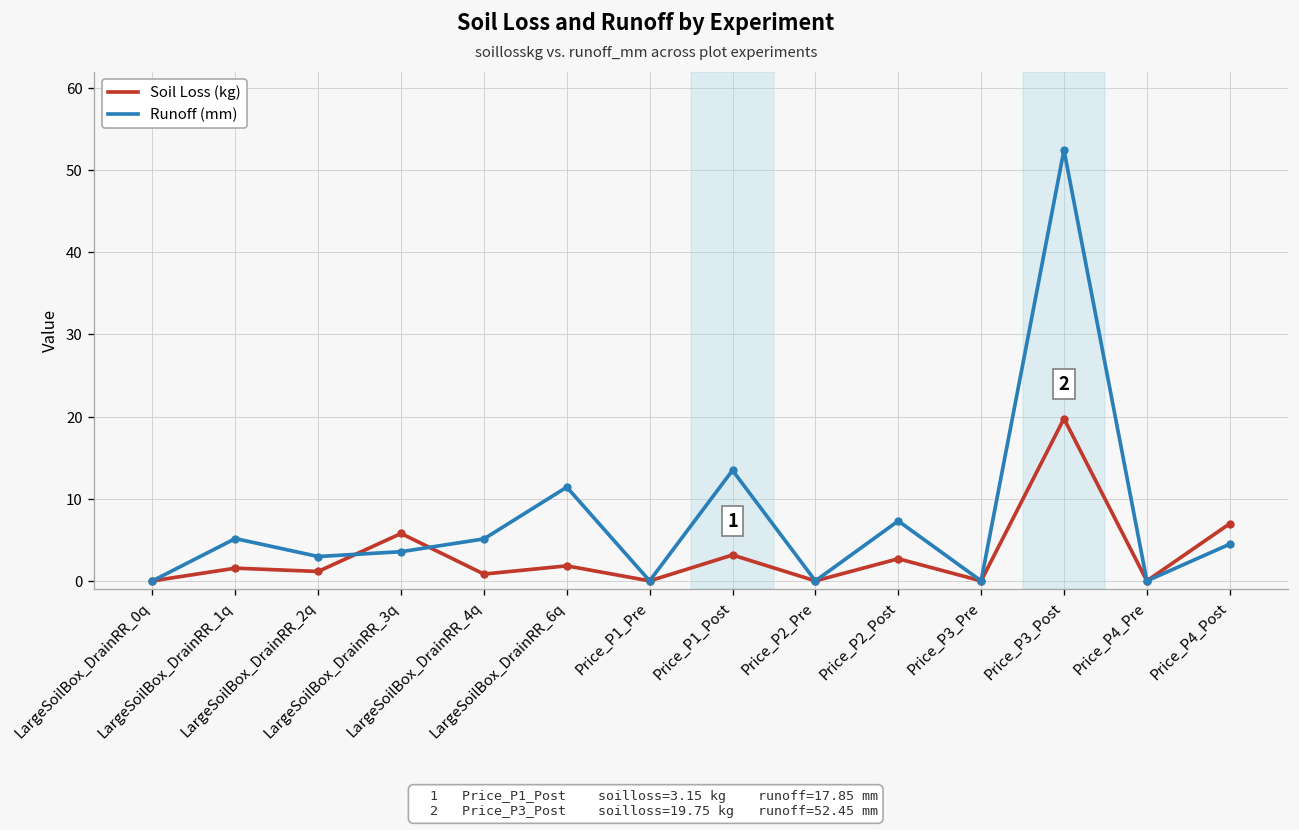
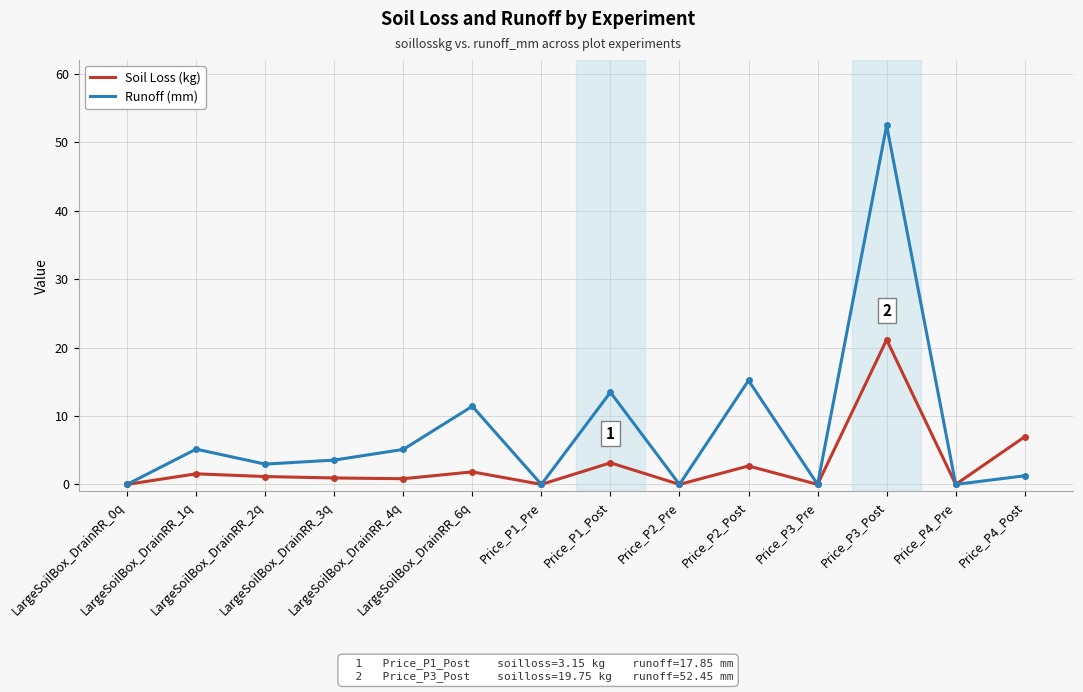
  {
    "Soil Loss (kg)": {
      "LargeSoilBox_DrainRR_1q": 2,
      "LargeSoilBox_DrainRR_2q": 1,
-     "LargeSoilBox_DrainRR_3q": 6,
+     "LargeSoilBox_DrainRR_3q": 1,
      "LargeSoilBox_DrainRR_4q": 1,
      "LargeSoilBox_DrainRR_6q": 2,
      "Price_P2_Post": 3,
-     "Price_P3_Post": 20,
+     "Price_P3_Post": 21,
      "Price_P4_Post": 7
    },
    "Runoff (mm)": {
      "LargeSoilBox_DrainRR_1q": 5,
      "LargeSoilBox_DrainRR_2q": 3,
      "LargeSoilBox_DrainRR_3q": 4,
      "LargeSoilBox_DrainRR_4q": 5,
      "LargeSoilBox_DrainRR_6q": 11,
      "Price_P1_Post": 13,
-     "Price_P2_Post": 7,
+     "Price_P2_Post": 15,
      "Price_P3_Post": 52,
-     "Price_P4_Post": 4
+     "Price_P4_Post": 1
    }
  }
